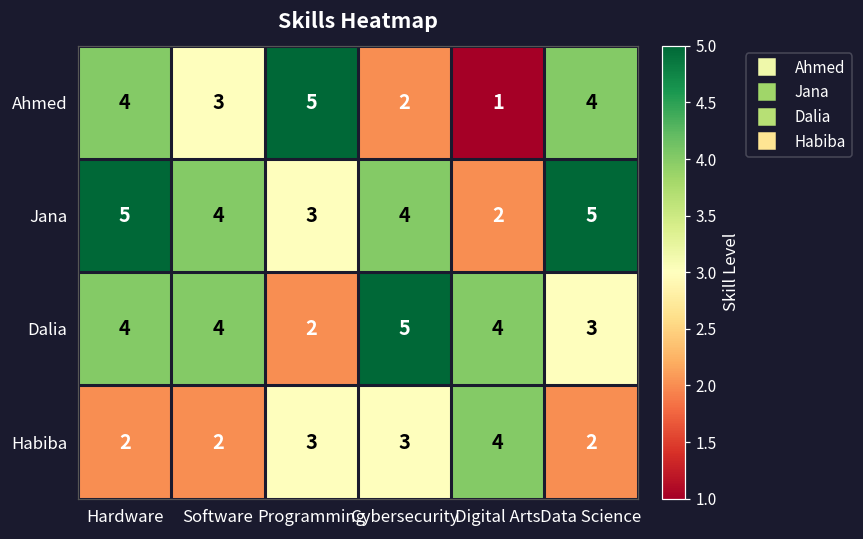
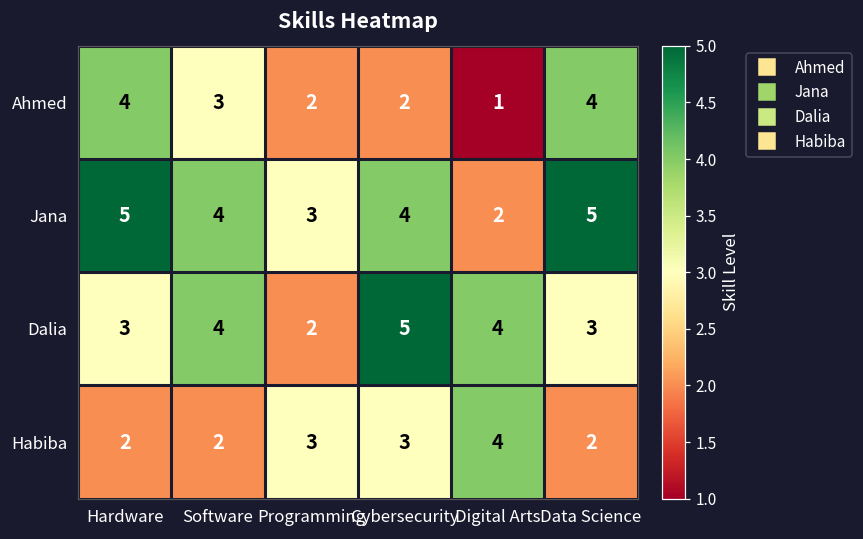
  {
    "Ahmed": {
      "Hardware": 4,
      "Software": 3,
-     "Programming": 5,
+     "Programming": 2,
      "Cybersecurity": 2,
      "Digital Arts": 1,
      "Data Science": 4
    },
    "Jana": {
      "Hardware": 5,
      "Software": 4,
      "Programming": 3,
      "Cybersecurity": 4,
      "Digital Arts": 2,
      "Data Science": 5
    },
    "Dalia": {
-     "Hardware": 4,
+     "Hardware": 3,
      "Software": 4,
      "Programming": 2,
      "Cybersecurity": 5,
      "Digital Arts": 4,
      "Data Science": 3
    },
    "Habiba": {
      "Hardware": 2,
      "Software": 2,
      "Programming": 3,
      "Cybersecurity": 3,
      "Digital Arts": 4,
      "Data Science": 2
    }
  }
